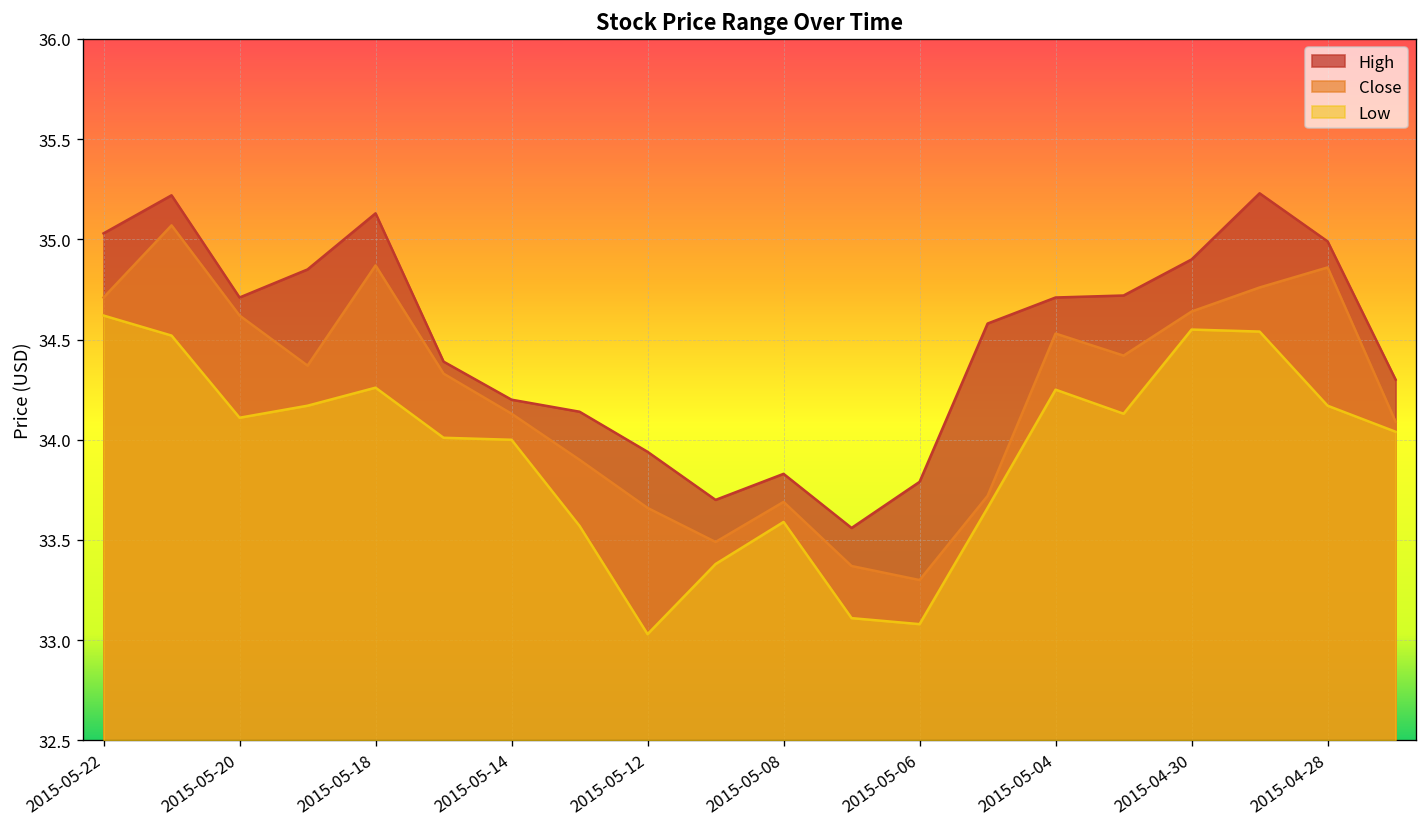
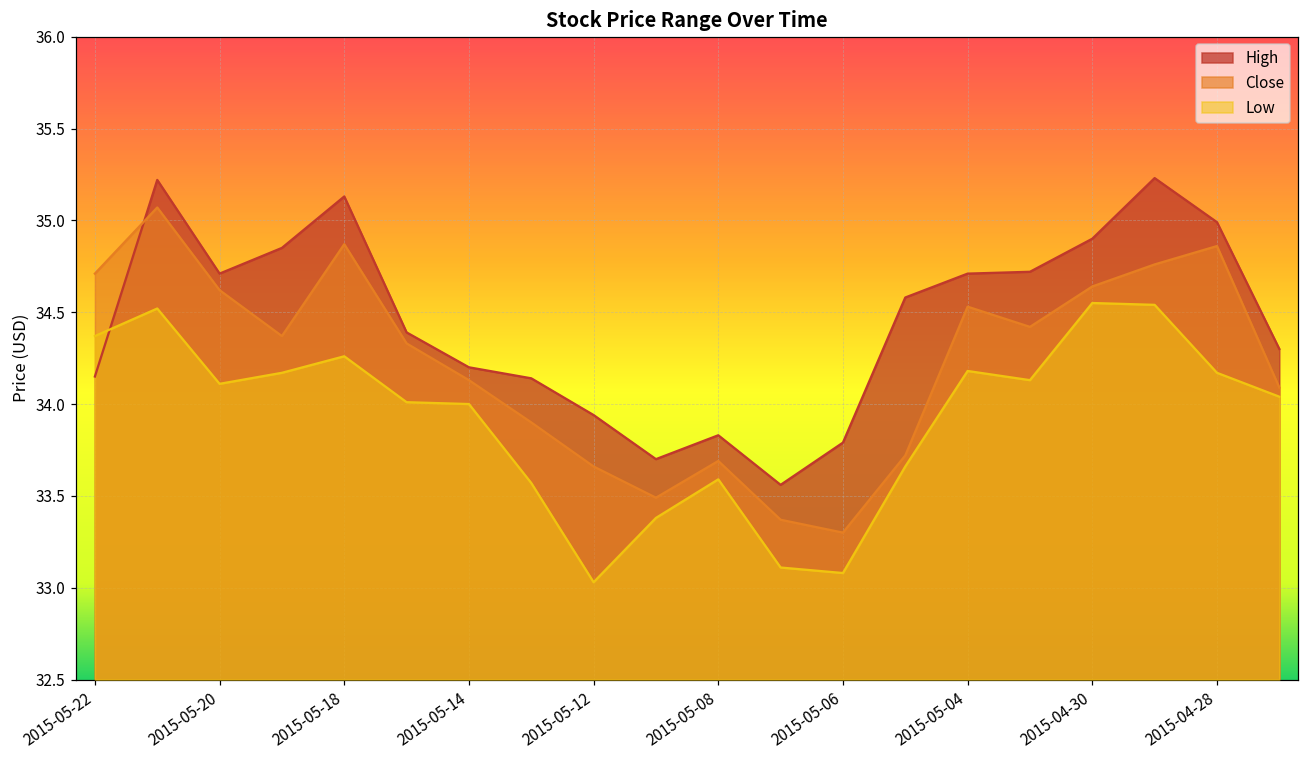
  {
    "High": {
-     "2015-05-22": 35.03,
+     "2015-05-22": 34.15,
      "2015-05-20": 34.71,
      "2015-05-18": 35.13,
      "2015-05-14": 34.20,
      "2015-05-12": 33.94,
      "2015-05-08": 33.83,
      "2015-05-06": 33.79,
      "2015-05-04": 34.71,
      "2015-04-30": 34.90,
      "2015-04-28": 34.99
    },
    "Close": {
      "2015-05-22": 34.71,
      "2015-05-20": 34.62,
      "2015-05-18": 34.87,
      "2015-05-14": 34.13,
      "2015-05-12": 33.66,
      "2015-05-08": 33.69,
      "2015-05-06": 33.30,
      "2015-05-04": 34.53,
      "2015-04-30": 34.64,
      "2015-04-28": 34.86
    },
    "Low": {
-     "2015-05-22": 34.62,
+     "2015-05-22": 34.37,
      "2015-05-20": 34.11,
      "2015-05-18": 34.26,
      "2015-05-14": 34.00,
      "2015-05-12": 33.03,
      "2015-05-08": 33.59,
      "2015-05-06": 33.08,
-     "2015-05-04": 34.25,
+     "2015-05-04": 34.18,
      "2015-04-30": 34.55,
      "2015-04-28": 34.17
    }
  }
